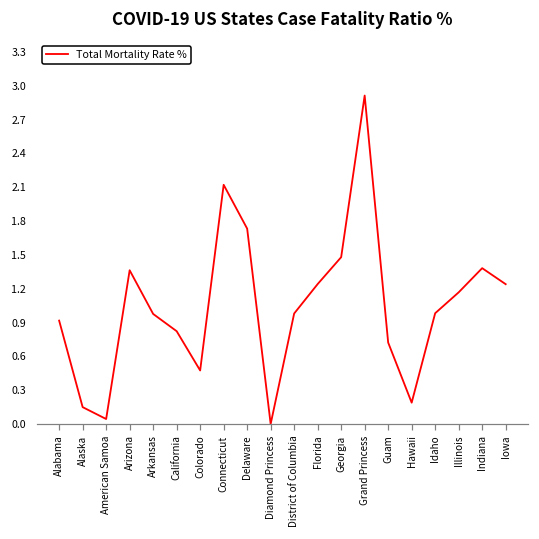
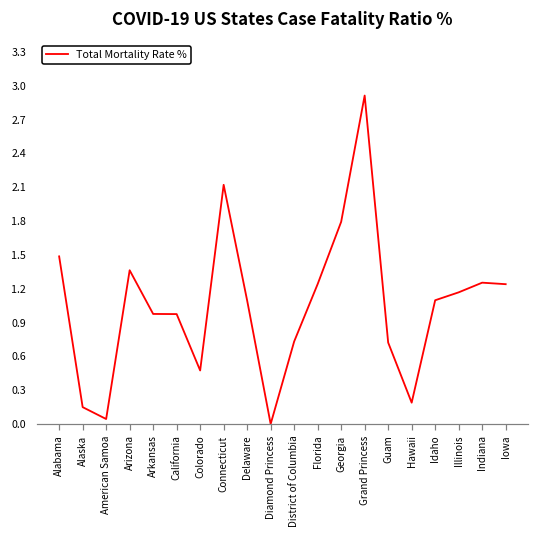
  {
-   "Alabama": 0.92,
+   "Alabama": 1.49,
    "Alaska": 0.15,
    "American Samoa": 0.04,
    "Arizona": 1.36,
    "Arkansas": 0.98,
-   "California": 0.82,
+   "California": 0.97,
    "Colorado": 0.47,
    "Connecticut": 2.12,
-   "Delaware": 1.73,
+   "Delaware": 1.09,
    "Diamond Princess": 0.00,
-   "District of Columbia": 0.98,
+   "District of Columbia": 0.73,
    "Florida": 1.24,
-   "Georgia": 1.48,
+   "Georgia": 1.79,
    "Grand Princess": 2.91,
    "Guam": 0.72,
    "Hawaii": 0.19,
-   "Idaho": 0.98,
+   "Idaho": 1.10,
    "Illinois": 1.17,
-   "Indiana": 1.38,
+   "Indiana": 1.25,
    "Iowa": 1.24
  }
